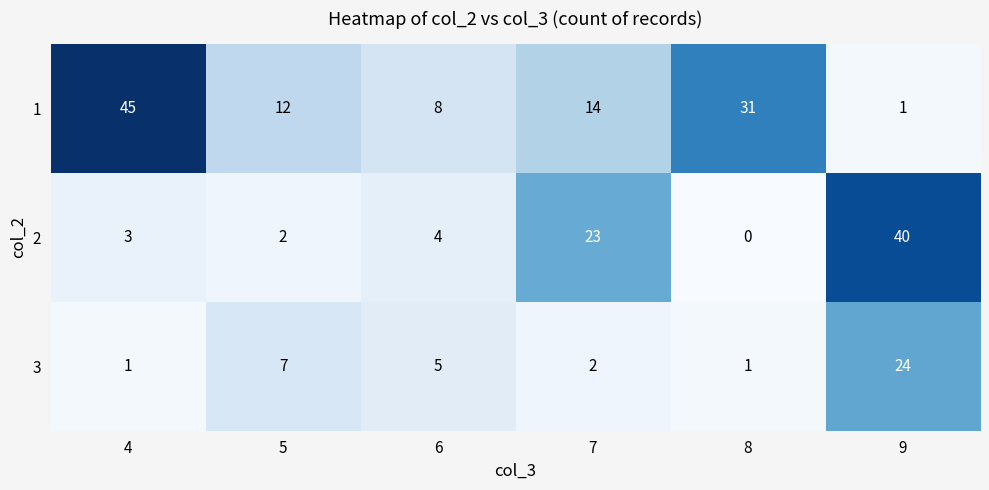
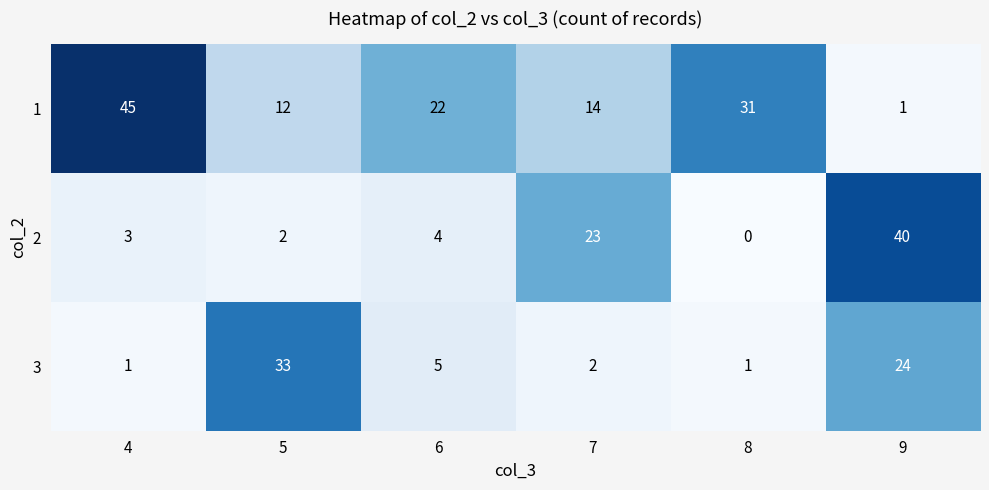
  {
    "1": {
      "4": 45,
      "5": 12,
-     "6": 8,
+     "6": 22,
      "7": 14,
      "8": 31,
      "9": 1
    },
    "2": {
      "4": 3,
      "5": 2,
      "6": 4,
      "7": 23,
      "8": 0,
      "9": 40
    },
    "3": {
      "4": 1,
-     "5": 7,
+     "5": 33,
      "6": 5,
      "7": 2,
      "8": 1,
      "9": 24
    }
  }
